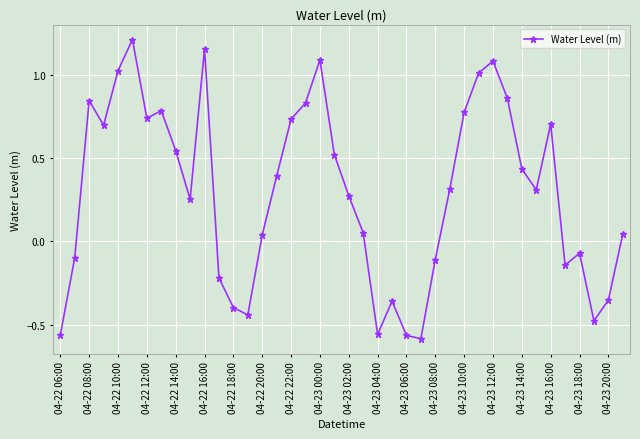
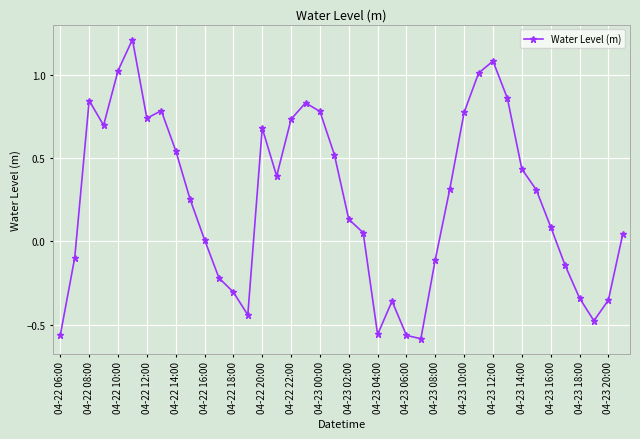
  {
    "04-22 06:00": -0.56,
    "04-22 08:00": 0.84,
    "04-22 10:00": 1.02,
    "04-22 12:00": 0.74,
    "04-22 14:00": 0.54,
-   "04-22 16:00": 1.15,
-   "04-22 18:00": -0.40,
-   "04-22 20:00": 0.04,
+   "04-22 16:00": 0.01,
+   "04-22 18:00": -0.30,
+   "04-22 20:00": 0.68,
    "04-22 22:00": 0.73,
-   "04-23 00:00": 1.09,
-   "04-23 02:00": 0.27,
+   "04-23 00:00": 0.78,
+   "04-23 02:00": 0.13,
    "04-23 04:00": -0.56,
    "04-23 06:00": -0.56,
    "04-23 08:00": -0.11,
    "04-23 10:00": 0.77,
    "04-23 12:00": 1.08,
    "04-23 14:00": 0.43,
-   "04-23 16:00": 0.70,
-   "04-23 18:00": -0.07,
+   "04-23 16:00": 0.09,
+   "04-23 18:00": -0.34,
    "04-23 20:00": -0.35
  }
